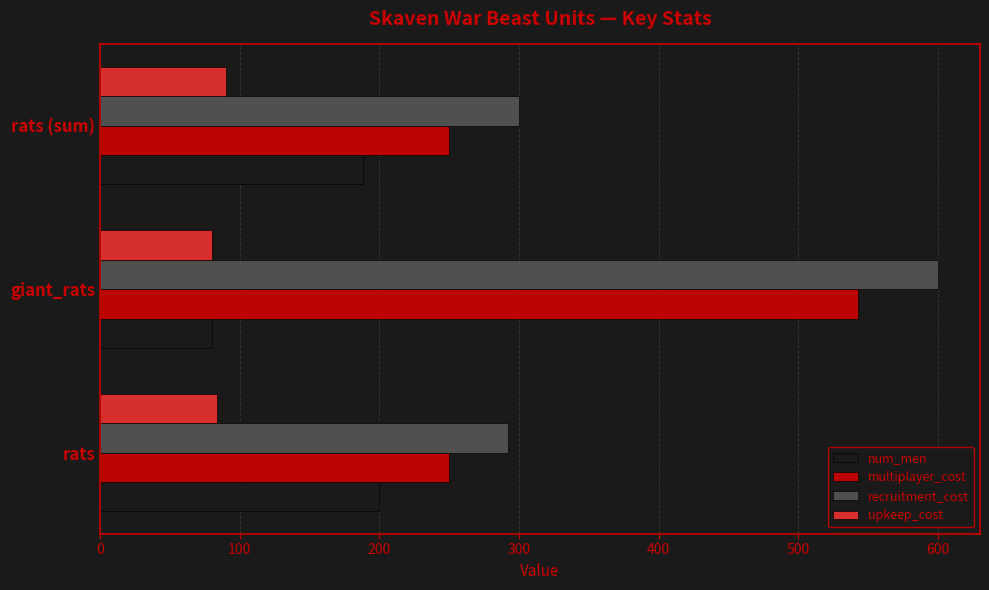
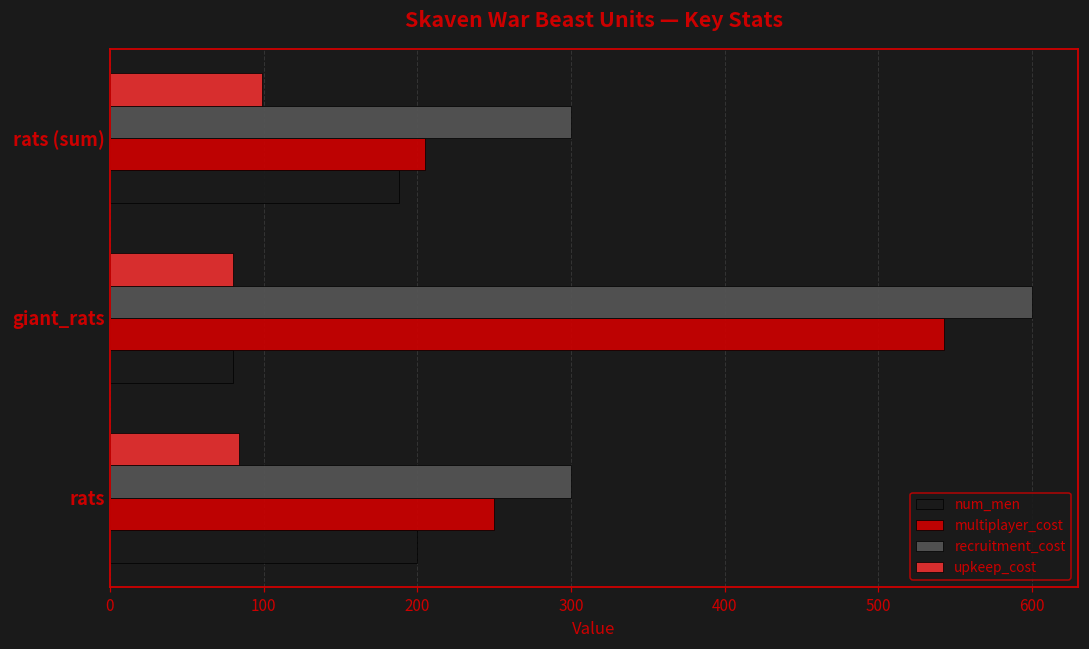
  {
    "num_men": {
      "rats (sum)": 188,
      "giant_rats": 80,
      "rats": 200
    },
    "multiplayer_cost": {
-     "rats (sum)": 250,
+     "rats (sum)": 205,
      "giant_rats": 543,
      "rats": 250
    },
    "recruitment_cost": {
      "rats (sum)": 300,
      "giant_rats": 600,
-     "rats": 292
+     "rats": 300
    },
    "upkeep_cost": {
-     "rats (sum)": 90,
+     "rats (sum)": 99,
      "giant_rats": 80,
      "rats": 84
    }
  }
